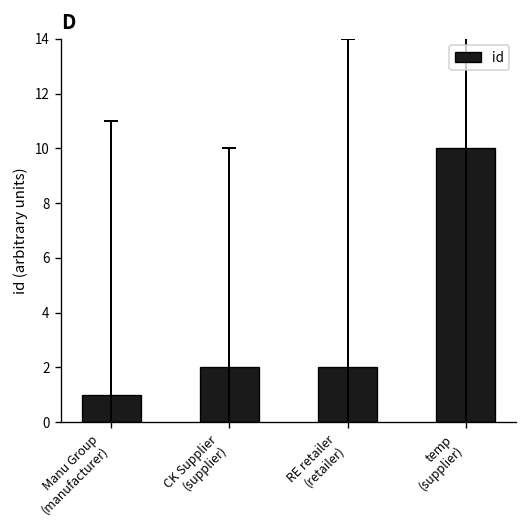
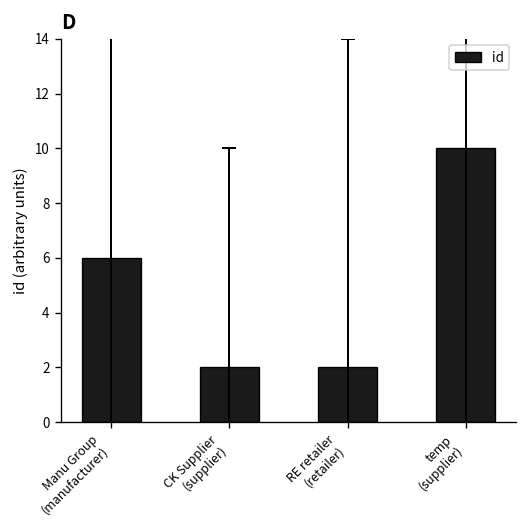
  {
    "id": {
-     "Manu Group (manufacturer)": 1,
+     "Manu Group (manufacturer)": 6,
      "CK Supplier (supplier)": 2,
      "RE retailer (retailer)": 2,
      "temp (supplier)": 10
    }
  }
